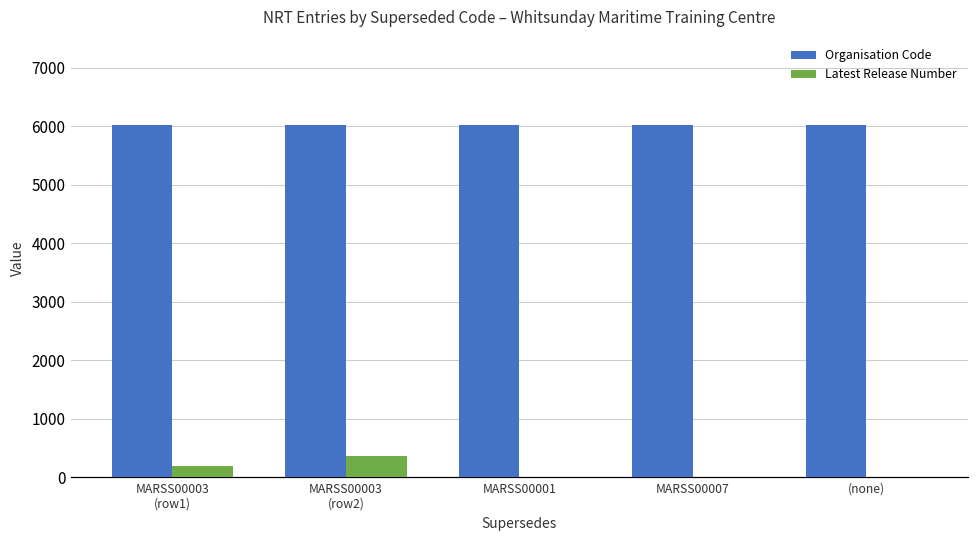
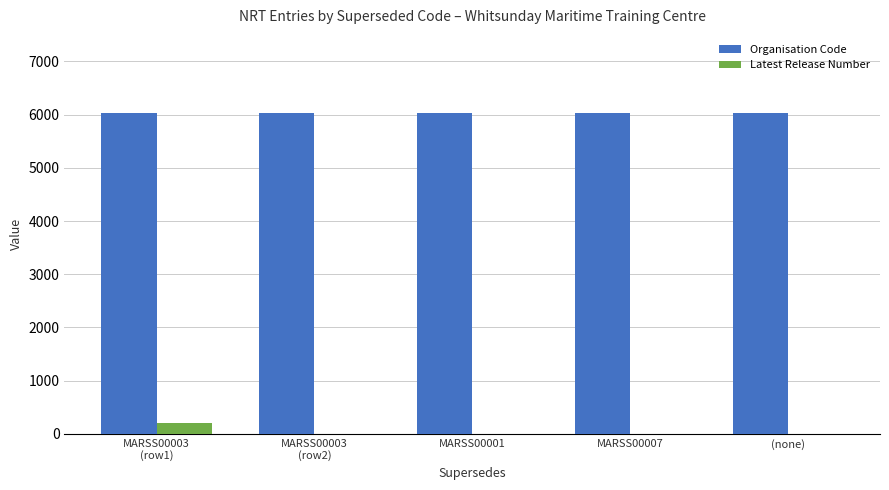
  {
    "Organisation Code": {
      "MARSS00003 (row1)": 6000,
      "MARSS00003 (row2)": 6000,
      "MARSS00001": 6000,
      "MARSS00007": 6000,
      "(none)": 6000
    },
    "Latest Release Number": {
      "MARSS00003 (row1)": 200,
-     "MARSS00003 (row2)": 400,
+     "MARSS00003 (row2)": 0,
      "(none)": 0
    }
  }
